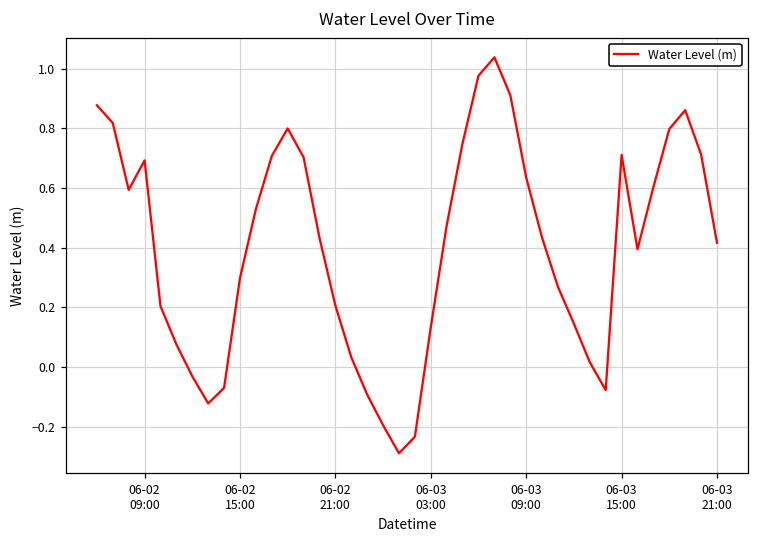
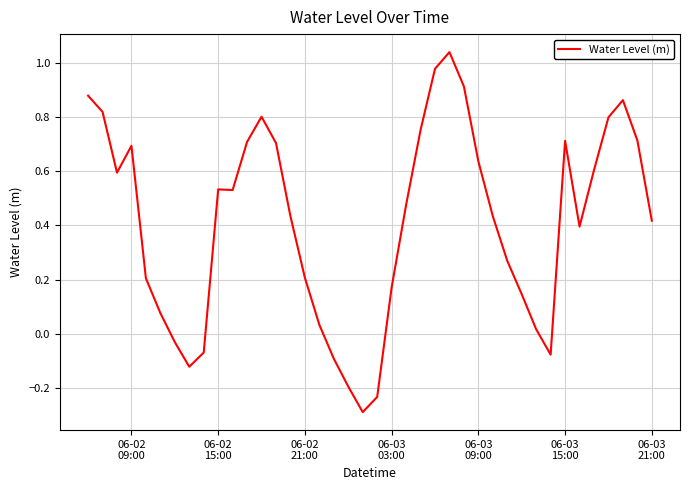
  {
    "06-02 09:00": 0.69,
-   "06-02 15:00": 0.30,
+   "06-02 15:00": 0.53,
    "06-02 21:00": 0.21,
-   "06-03 03:00": 0.13,
+   "06-03 03:00": 0.17,
    "06-03 09:00": 0.64,
    "06-03 15:00": 0.71,
    "06-03 21:00": 0.42
  }
